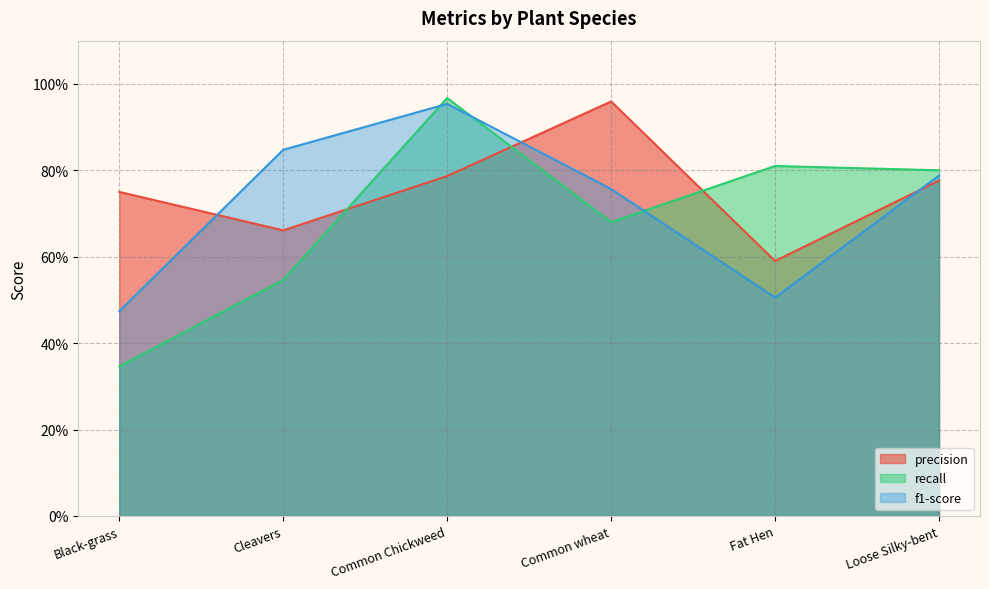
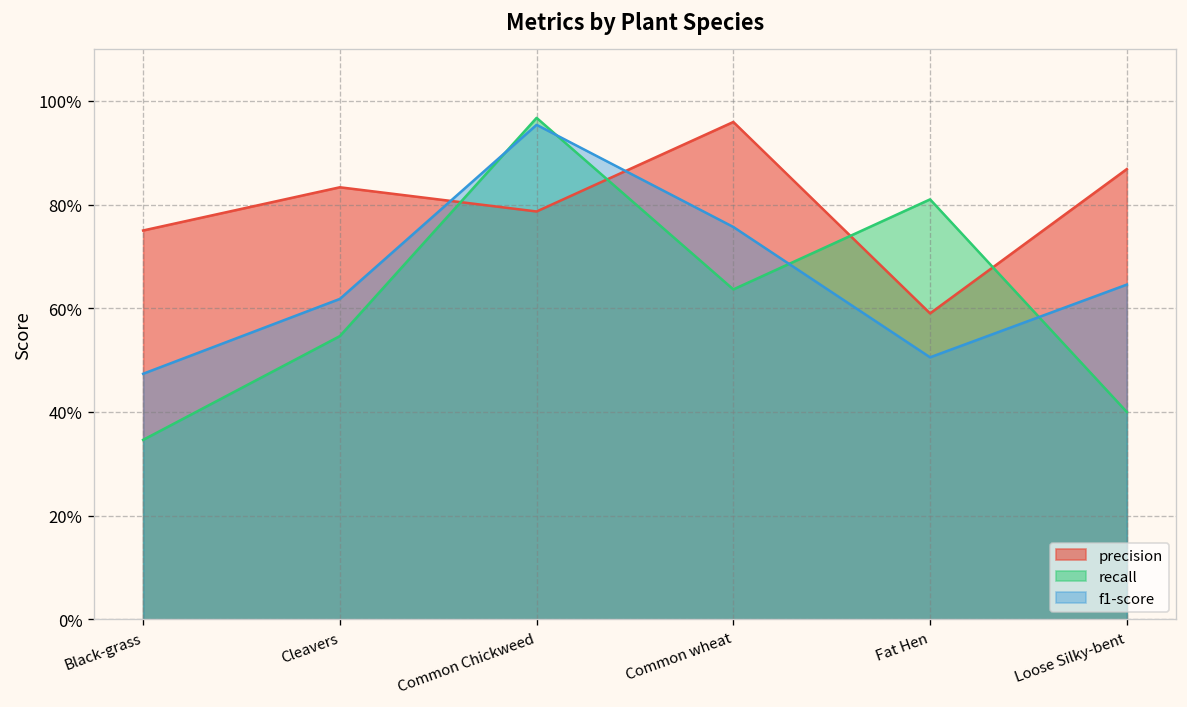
  {
    "precision": {
      "Black-grass": "75%",
-     "Cleavers": "66%",
+     "Cleavers": "83%",
      "Common Chickweed": "79%",
      "Common wheat": "96%",
      "Fat Hen": "59%",
-     "Loose Silky-bent": "78%"
+     "Loose Silky-bent": "87%"
    },
    "recall": {
      "Black-grass": "35%",
      "Cleavers": "55%",
      "Common Chickweed": "97%",
-     "Common wheat": "68%",
+     "Common wheat": "64%",
      "Fat Hen": "81%",
-     "Loose Silky-bent": "80%"
+     "Loose Silky-bent": "40%"
    },
    "f1-score": {
      "Black-grass": "47%",
-     "Cleavers": "85%",
+     "Cleavers": "62%",
      "Common Chickweed": "95%",
      "Common wheat": "76%",
      "Fat Hen": "51%",
-     "Loose Silky-bent": "79%"
+     "Loose Silky-bent": "65%"
    }
  }
